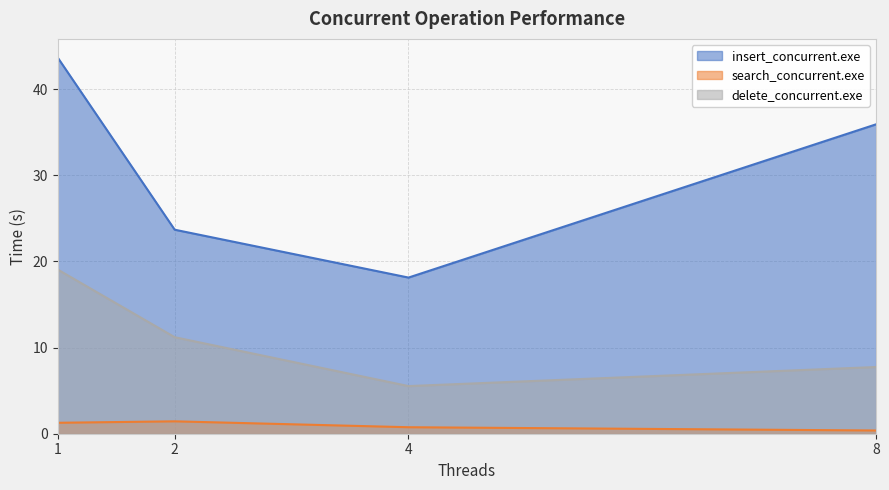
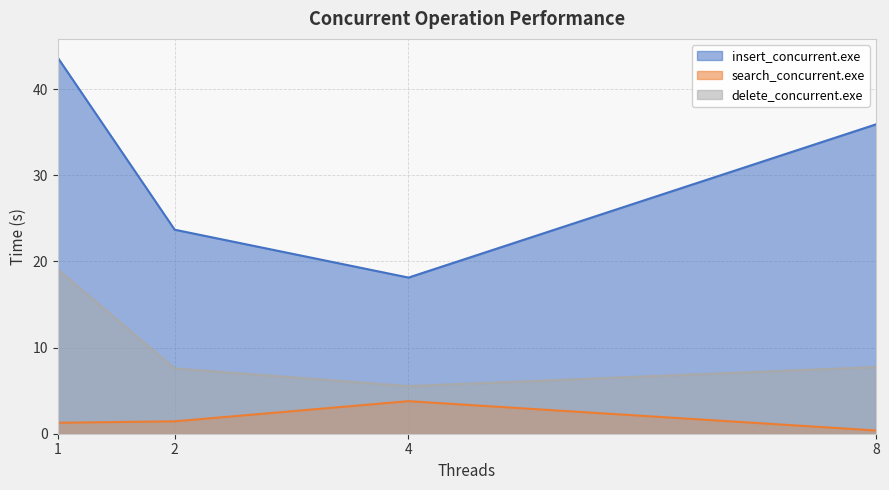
  {
    "insert_concurrent.exe": {
      "1": 44,
      "2": 24,
      "4": 18,
      "8": 36
    },
    "search_concurrent.exe": {
      "1": 1,
      "2": 1,
-     "4": 1,
+     "4": 4,
      "8": 0
    },
    "delete_concurrent.exe": {
      "1": 19,
-     "2": 11,
+     "2": 8,
      "4": 6,
      "8": 8
    }
  }
